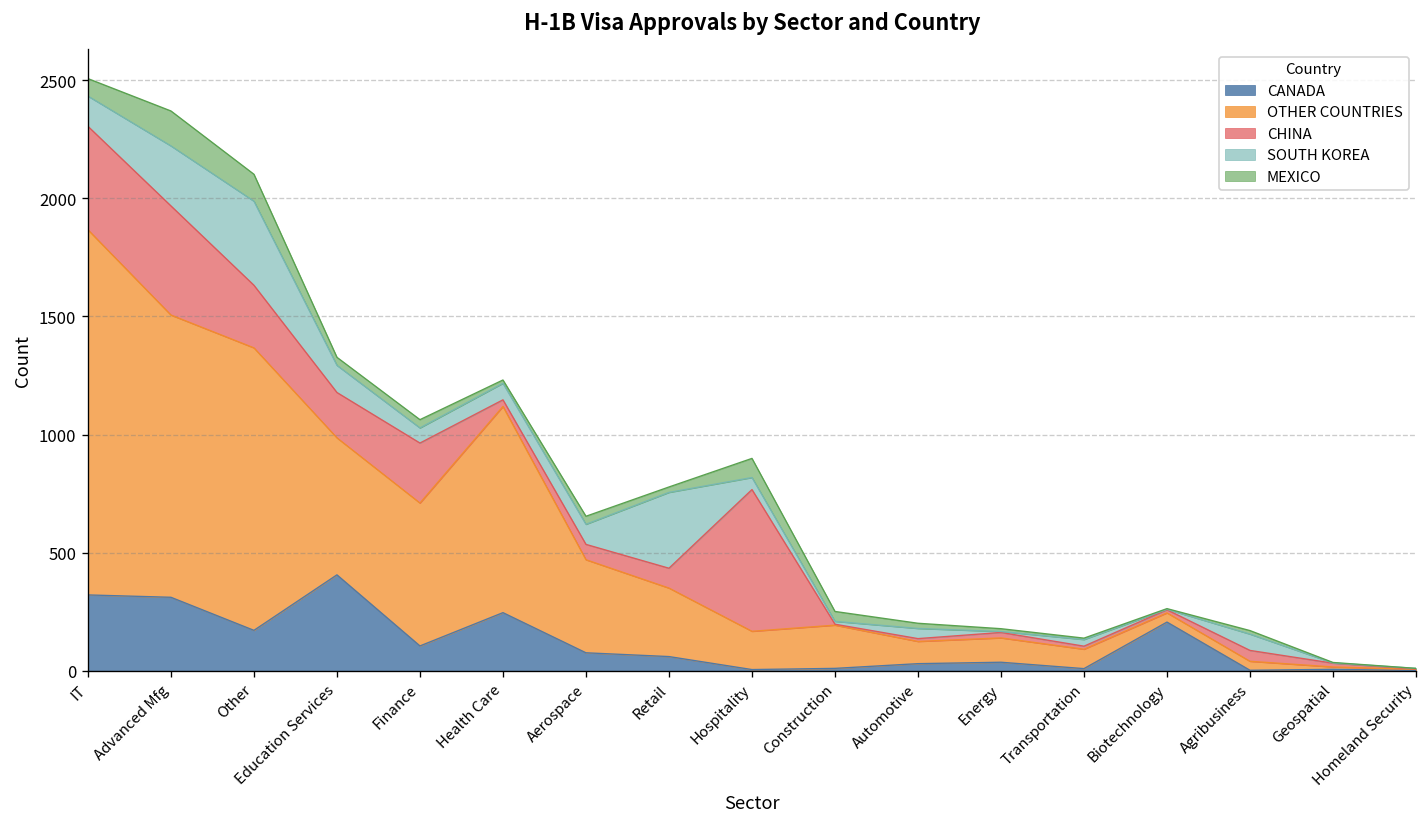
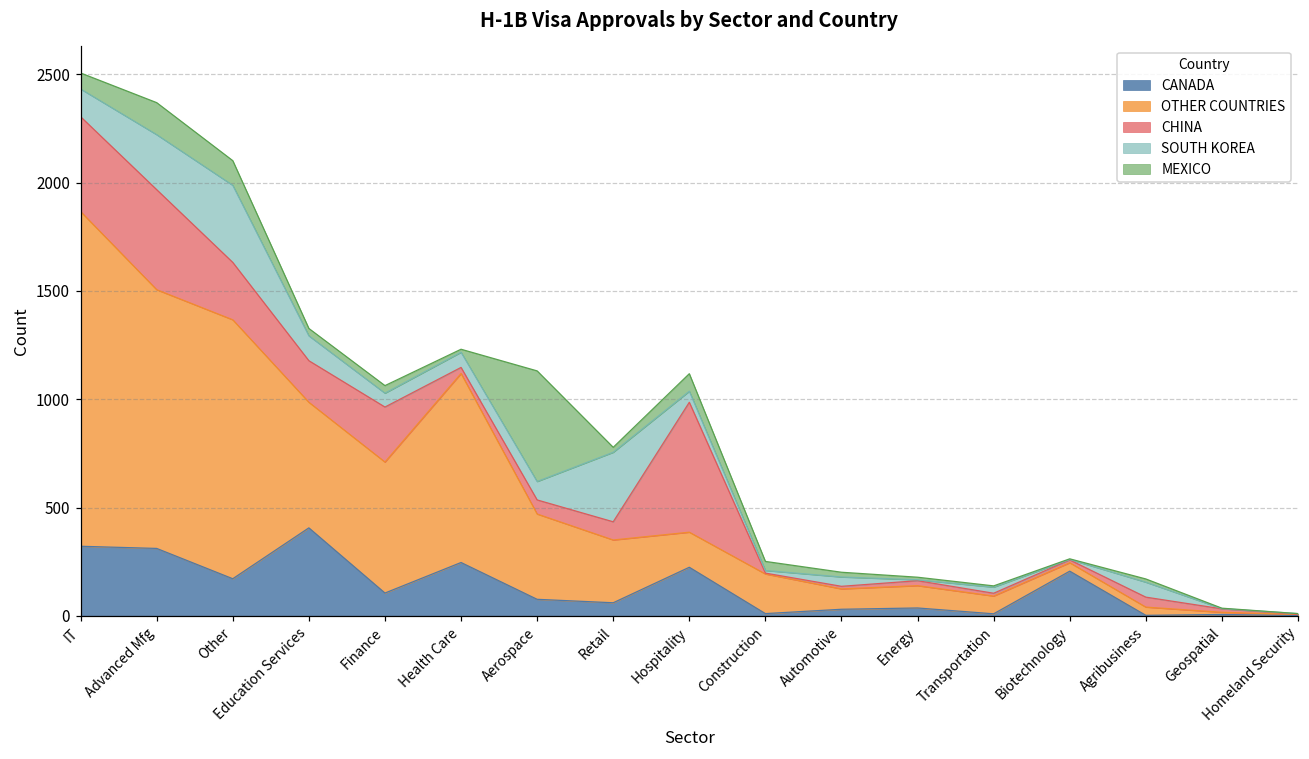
  {
    "CANADA": {
      "IT": 320,
      "Advanced Mfg": 310,
      "Other": 170,
      "Education Services": 410,
      "Finance": 110,
      "Health Care": 250,
      "Aerospace": 80,
      "Retail": 60,
-     "Hospitality": 10,
+     "Hospitality": 220,
      "Construction": 10,
      "Automotive": 30,
      "Energy": 40,
      "Transportation": 10,
      "Biotechnology": 210,
      "Agribusiness": 0
    },
    "OTHER COUNTRIES": {
      "IT": 1550,
      "Advanced Mfg": 1200,
      "Other": 1200,
      "Education Services": 580,
      "Finance": 610,
      "Health Care": 870,
      "Aerospace": 390,
      "Retail": 290,
      "Hospitality": 160,
      "Energy": 100,
      "Transportation": 80,
      "Biotechnology": 40,
      "Agribusiness": 40
    },
    "CHINA": {
      "IT": 440,
      "Advanced Mfg": 460,
      "Other": 270,
      "Education Services": 190,
      "Finance": 250,
      "Health Care": 30,
      "Aerospace": 70,
      "Retail": 80,
      "Hospitality": 600,
      "Transportation": 10,
      "Agribusiness": 50
    },
    "SOUTH KOREA": {
      "IT": 130,
      "Advanced Mfg": 250,
      "Other": 360,
      "Education Services": 120,
      "Finance": 60,
      "Health Care": 70,
      "Aerospace": 90,
      "Retail": 320,
      "Hospitality": 50,
      "Automotive": 40,
      "Agribusiness": 70
    },
    "MEXICO": {
      "IT": 70,
      "Advanced Mfg": 150,
      "Other": 110,
      "Education Services": 30,
      "Finance": 40,
      "Health Care": 10,
-     "Aerospace": 30,
+     "Aerospace": 510,
      "Retail": 20,
      "Hospitality": 80,
      "Construction": 40,
      "Automotive": 20,
      "Agribusiness": 20
    }
  }
